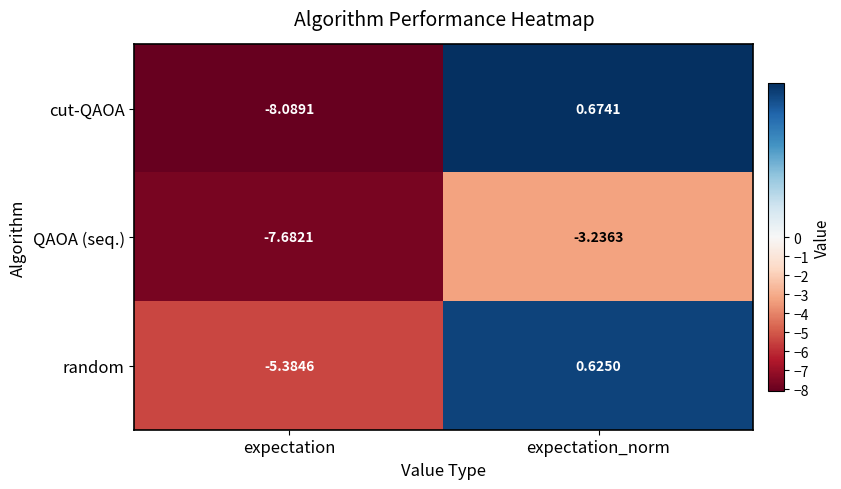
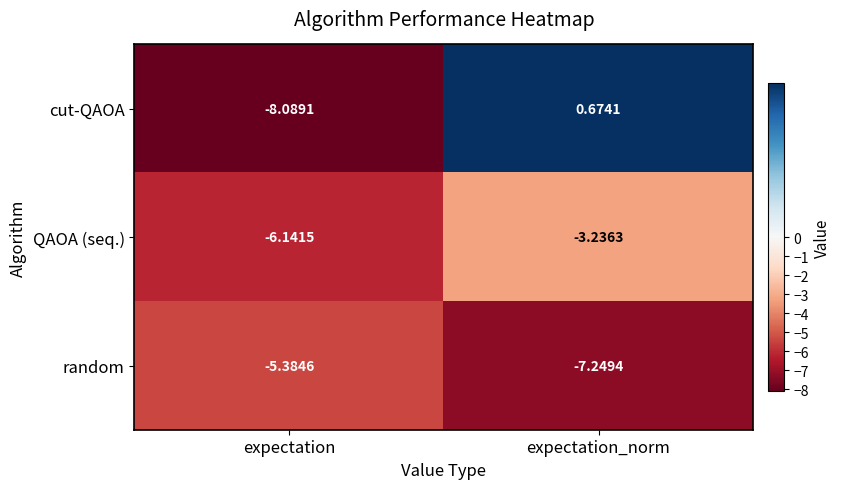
  {
    "cut-QAOA": {
      "expectation": -8.0891,
      "expectation_norm": 0.6741
    },
    "QAOA (seq.)": {
-     "expectation": -7.6821,
+     "expectation": -6.1415,
      "expectation_norm": -3.2363
    },
    "random": {
      "expectation": -5.3846,
-     "expectation_norm": 0.6250
+     "expectation_norm": -7.2494
    }
  }
